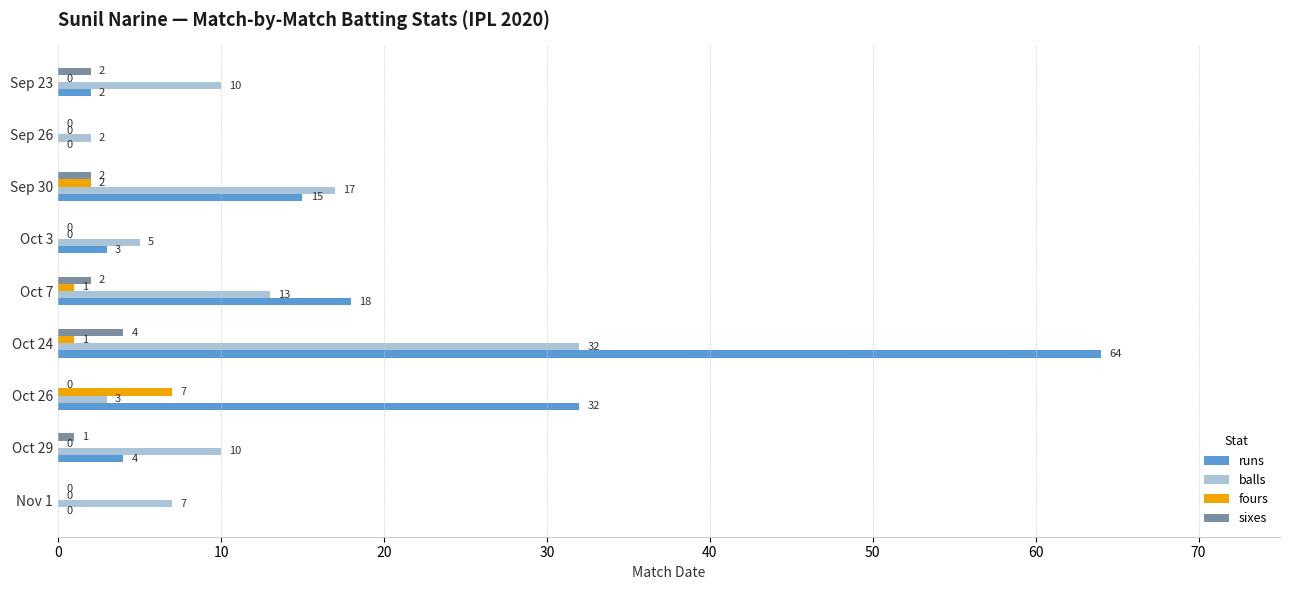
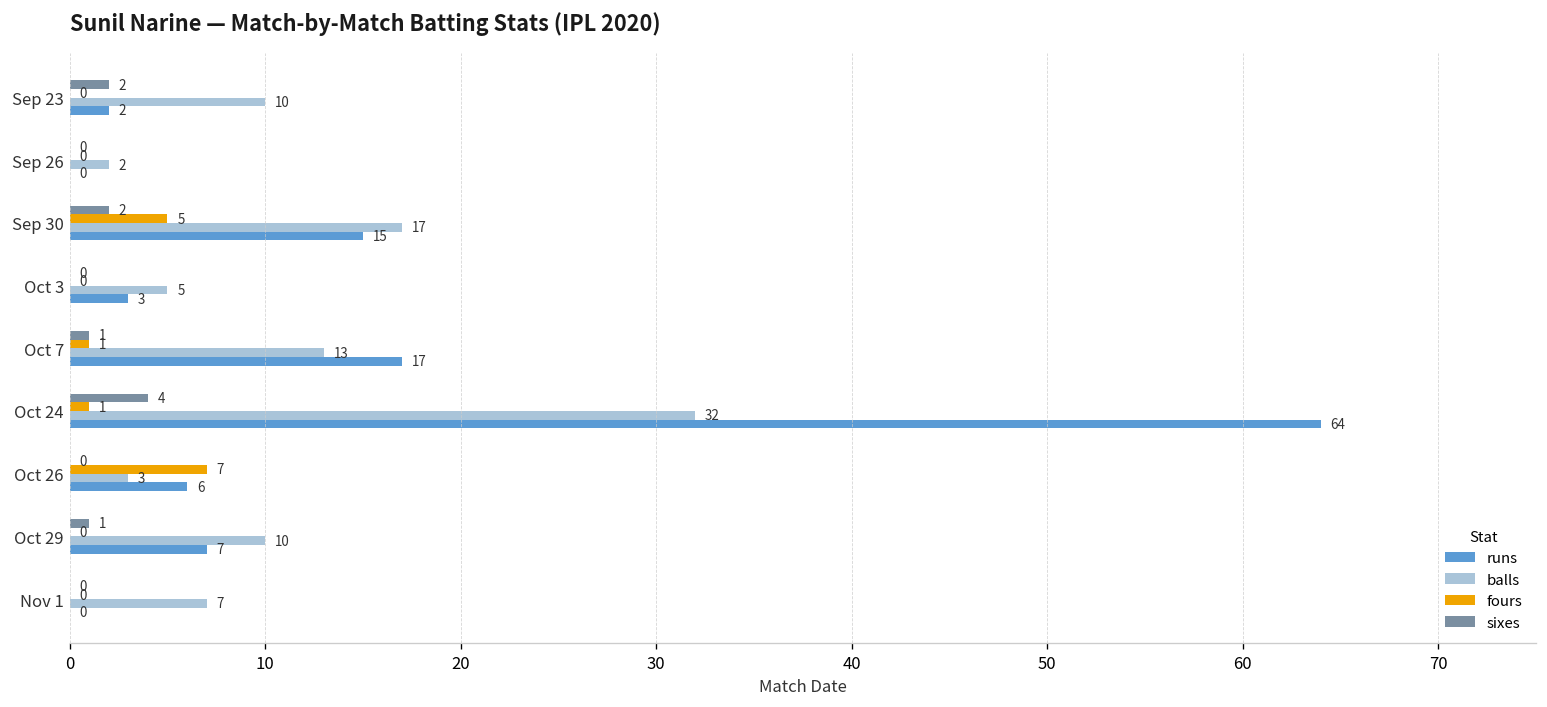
  {
    "runs": {
      "Sep 23": 2,
      "Sep 26": 0,
      "Sep 30": 15,
      "Oct 3": 3,
-     "Oct 7": 18,
+     "Oct 7": 17,
      "Oct 24": 64,
-     "Oct 26": 32,
-     "Oct 29": 4,
+     "Oct 26": 6,
+     "Oct 29": 7,
      "Nov 1": 0
    },
    "balls": {
      "Sep 23": 10,
      "Sep 26": 2,
      "Sep 30": 17,
      "Oct 3": 5,
      "Oct 7": 13,
      "Oct 24": 32,
      "Oct 26": 3,
      "Oct 29": 10,
      "Nov 1": 7
    },
    "fours": {
      "Sep 23": 0,
-     "Sep 30": 2,
+     "Sep 30": 5,
      "Oct 24": 1,
      "Oct 26": 7,
      "Oct 29": 0
    },
    "sixes": {
      "Sep 23": 2,
      "Sep 30": 2,
-     "Oct 7": 2,
+     "Oct 7": 1,
      "Oct 24": 4,
      "Oct 26": 0,
      "Oct 29": 1
    }
  }
